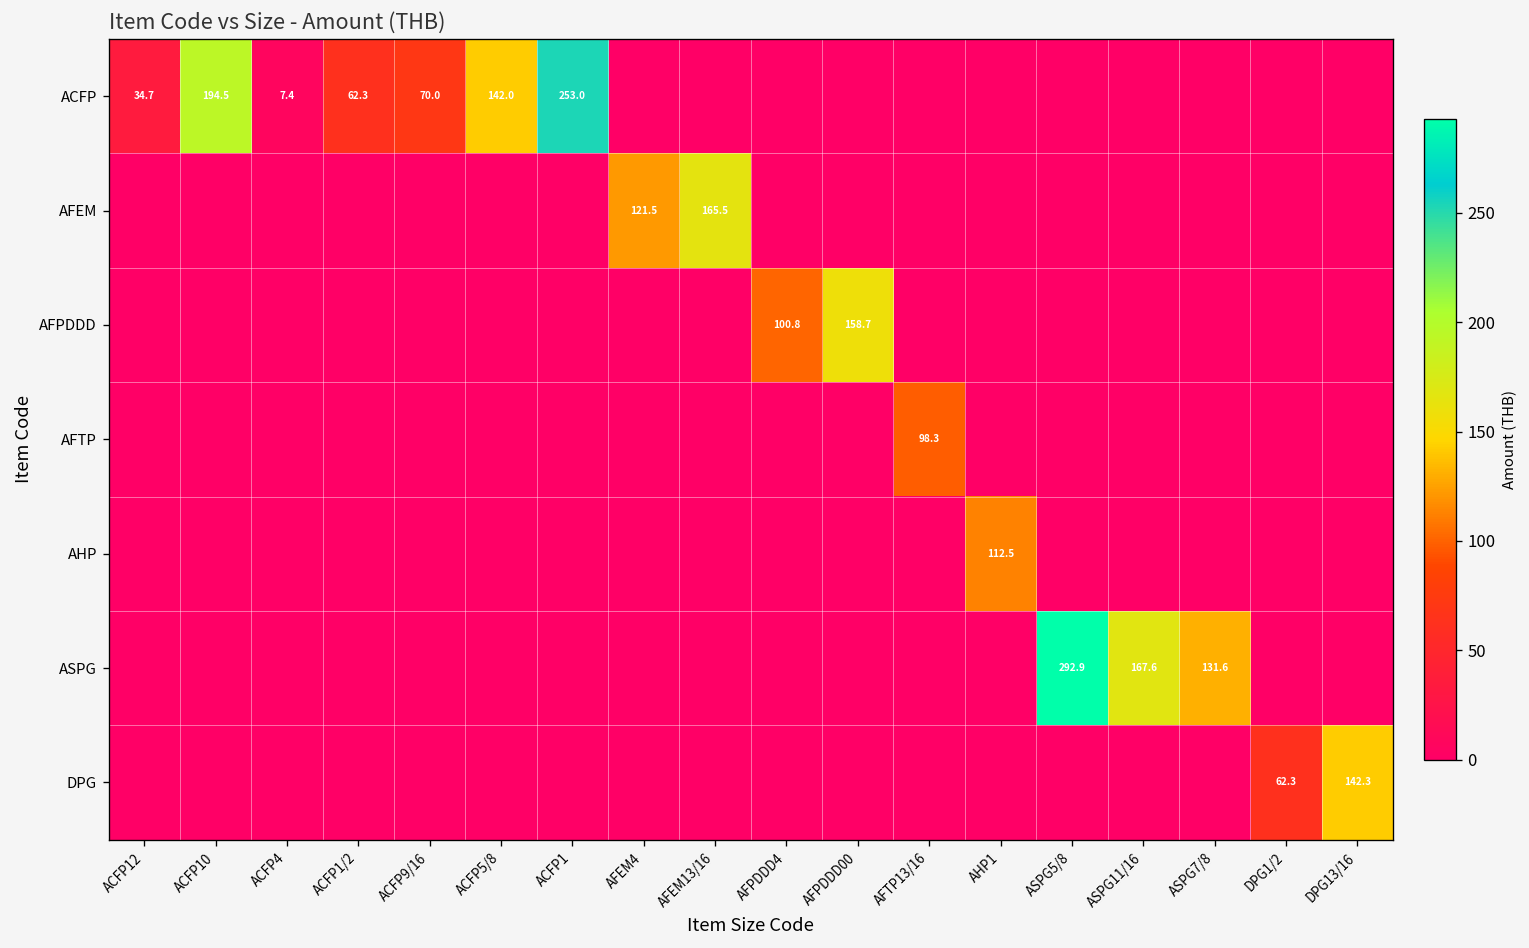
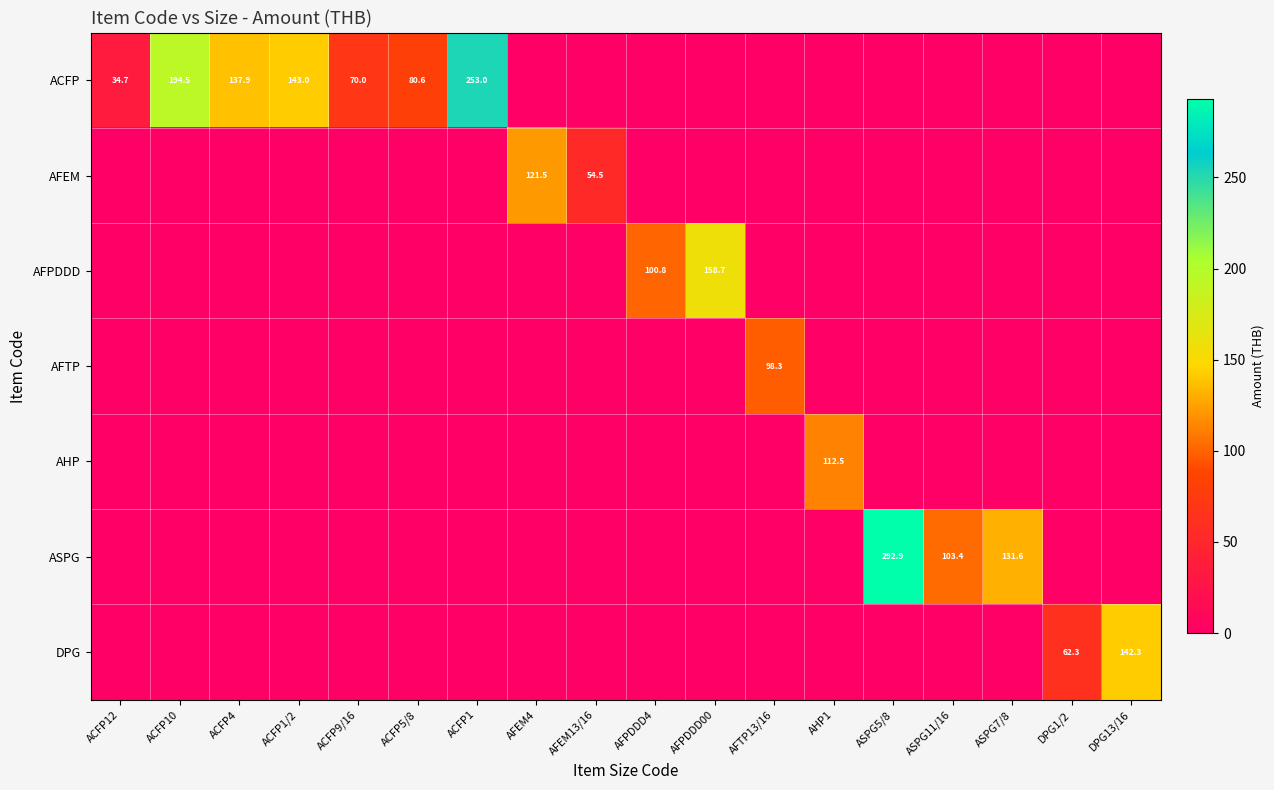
  {
    "ACFP": {
      "ACFP12": 34.7,
      "ACFP10": 194.5,
-     "ACFP4": 7.4,
-     "ACFP1/2": 62.3,
+     "ACFP4": 137.9,
+     "ACFP1/2": 143.0,
      "ACFP9/16": 70.0,
-     "ACFP5/8": 142.0,
+     "ACFP5/8": 80.6,
      "ACFP1": 253.0
    },
    "AFEM": {
      "AFEM4": 121.5,
-     "AFEM13/16": 165.5
+     "AFEM13/16": 54.5
    },
    "AFPDDD": {
      "AFPDDD4": 100.8,
      "AFPDDD00": 158.7
    },
    "AFTP": {
      "AFTP13/16": 98.3
    },
    "AHP": {
      "AHP1": 112.5
    },
    "ASPG": {
      "ASPG5/8": 292.9,
-     "ASPG11/16": 167.6,
+     "ASPG11/16": 103.4,
      "ASPG7/8": 131.6
    },
    "DPG": {
      "DPG1/2": 62.3,
      "DPG13/16": 142.3
    }
  }
